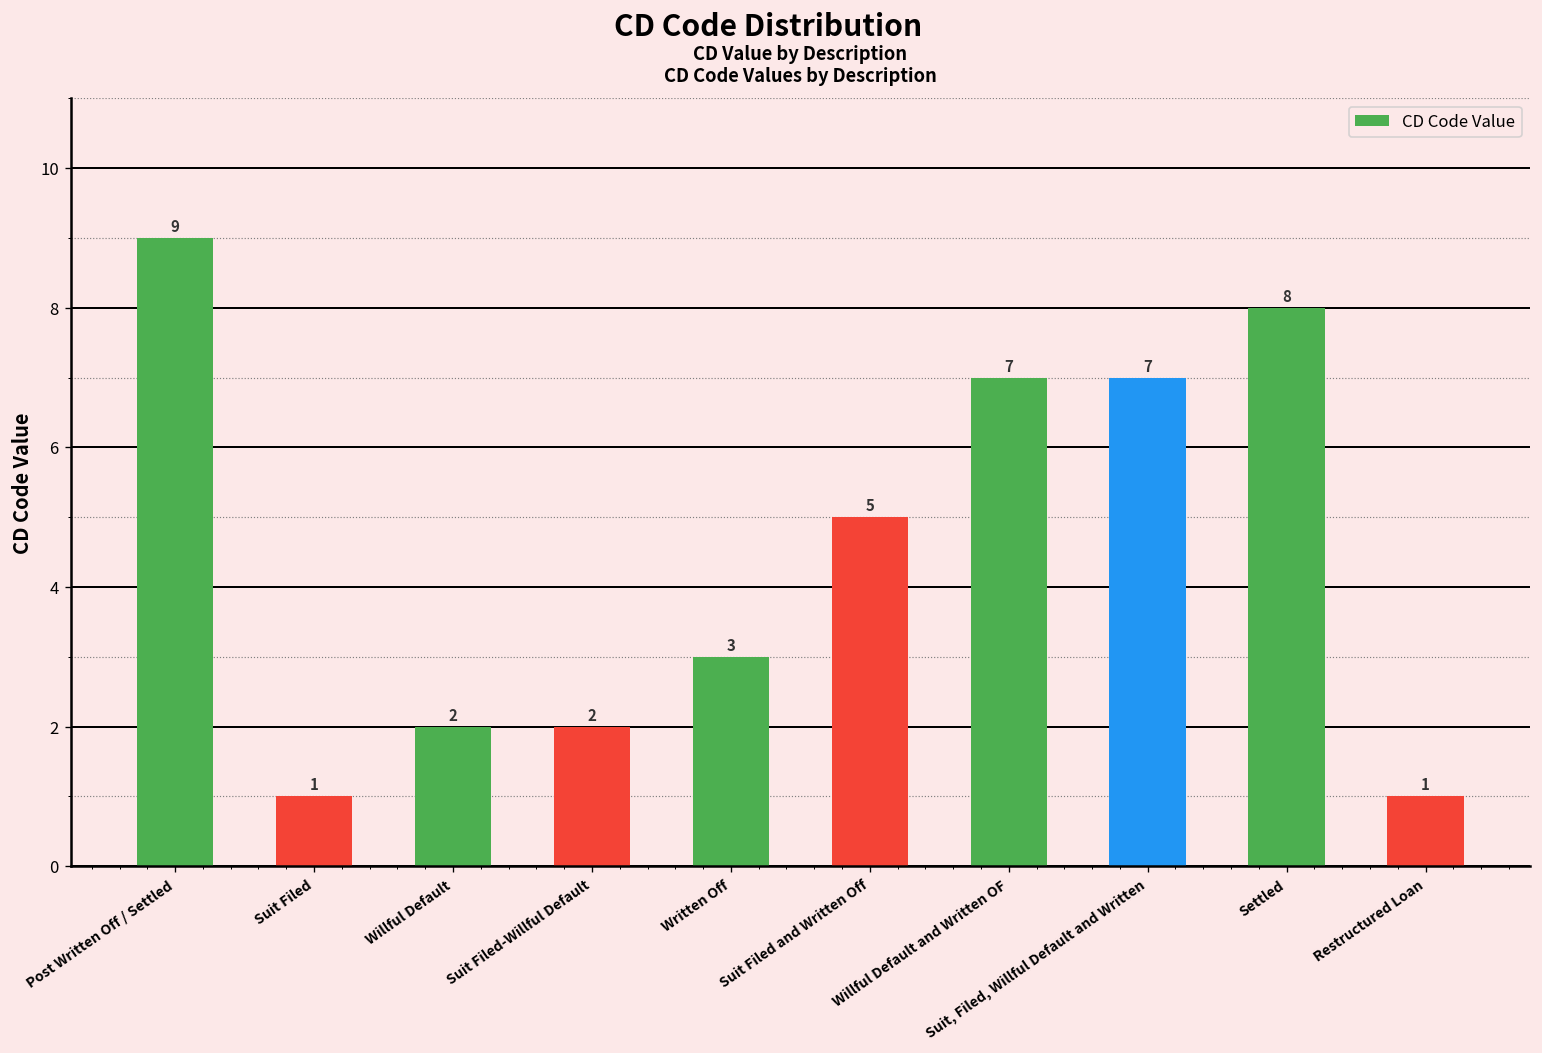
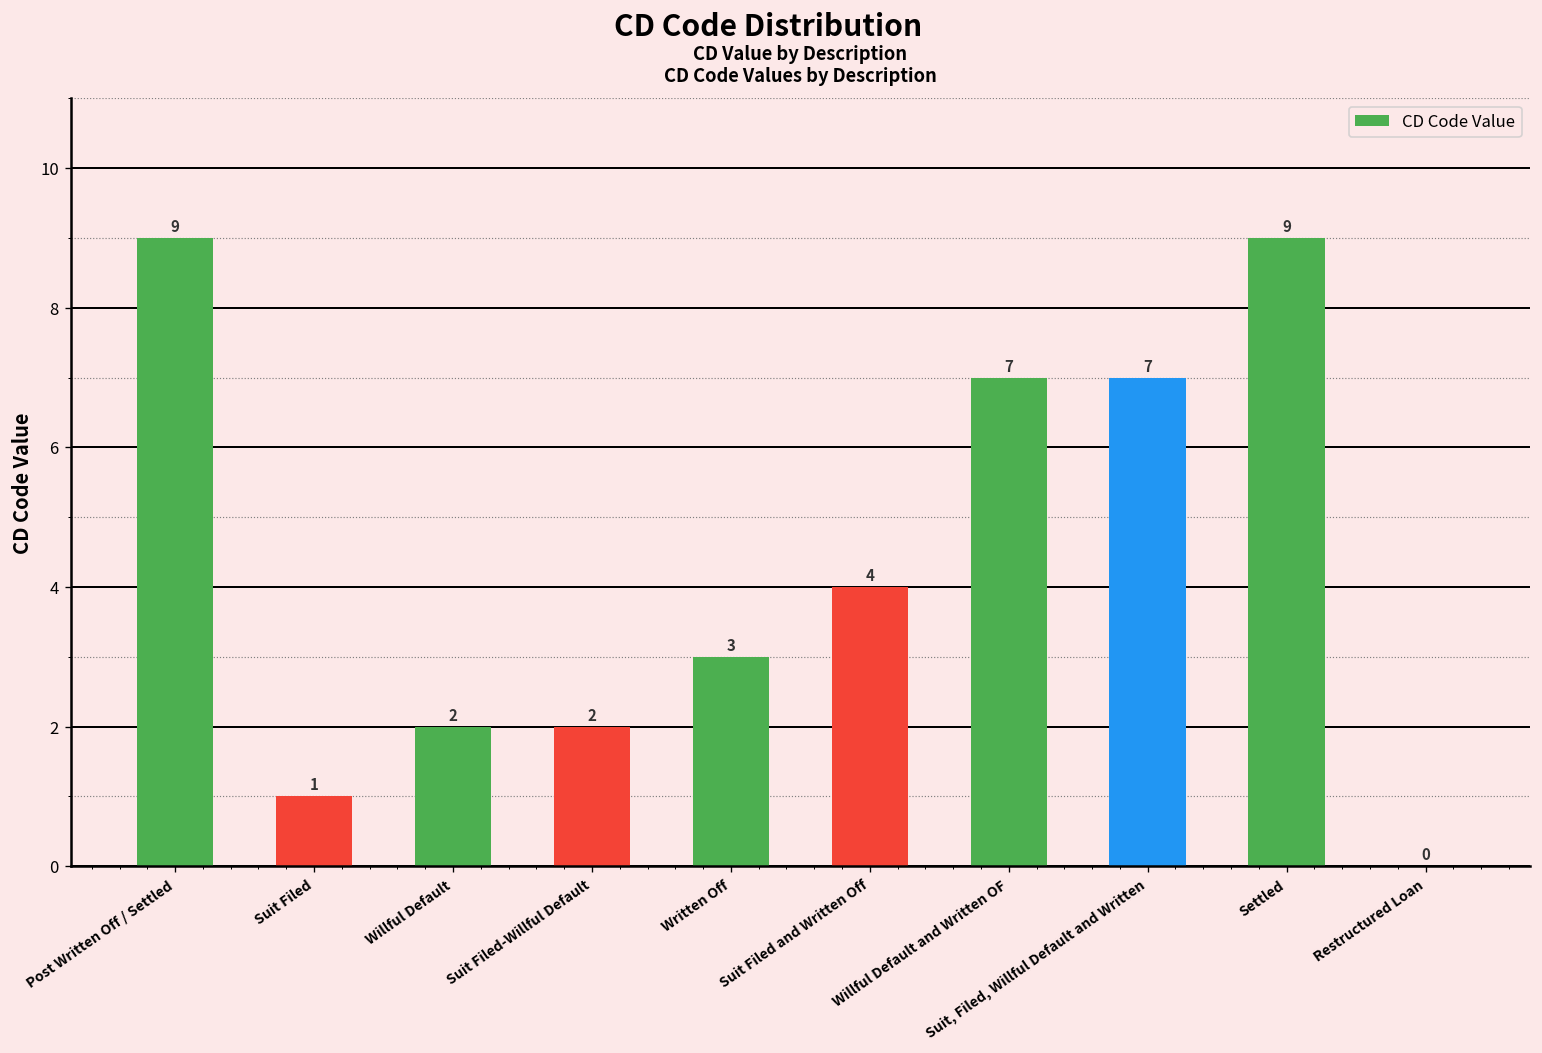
  {
    "Post Written Off / Settled": 9,
    "Suit Filed": 1,
    "Willful Default": 2,
    "Suit Filed-Willful Default": 2,
    "Written Off": 3,
-   "Suit Filed and Written Off": 5,
+   "Suit Filed and Written Off": 4,
    "Willful Default and Written OF": 7,
    "Suit, Filed, Willful Default and Written": 7,
-   "Settled": 8,
-   "Restructured Loan": 1
+   "Settled": 9,
+   "Restructured Loan": 0
  }
